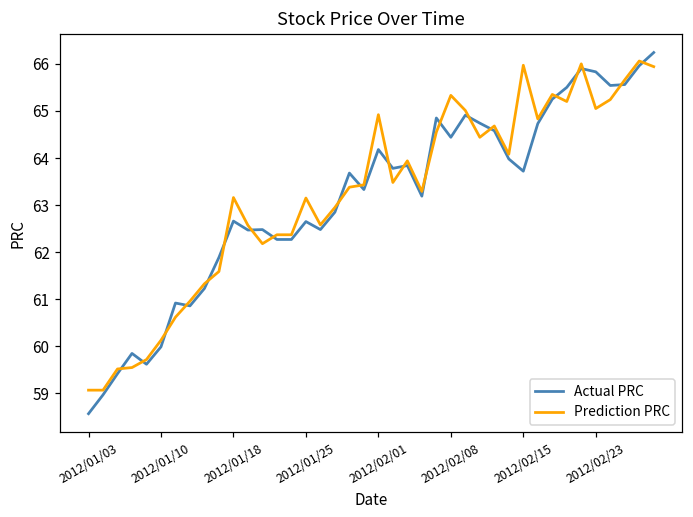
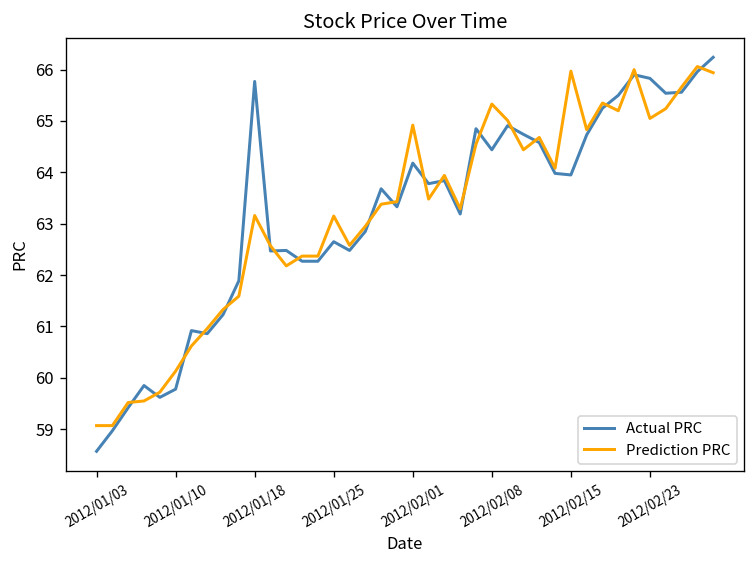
  {
    "Actual PRC": {
      "2012/01/03": 58.6,
-     "2012/01/10": 60.0,
-     "2012/01/18": 62.7,
+     "2012/01/10": 59.8,
+     "2012/01/18": 65.8,
      "2012/01/25": 62.7,
      "2012/02/01": 64.2,
      "2012/02/08": 64.4,
-     "2012/02/15": 63.7,
+     "2012/02/15": 64.0,
      "2012/02/23": 65.8
    },
    "Prediction PRC": {
      "2012/01/03": 59.1,
      "2012/01/10": 60.1,
      "2012/01/18": 63.2,
      "2012/01/25": 63.2,
      "2012/02/01": 64.9,
      "2012/02/08": 65.3,
      "2012/02/15": 66.0,
      "2012/02/23": 65.1
    }
  }
